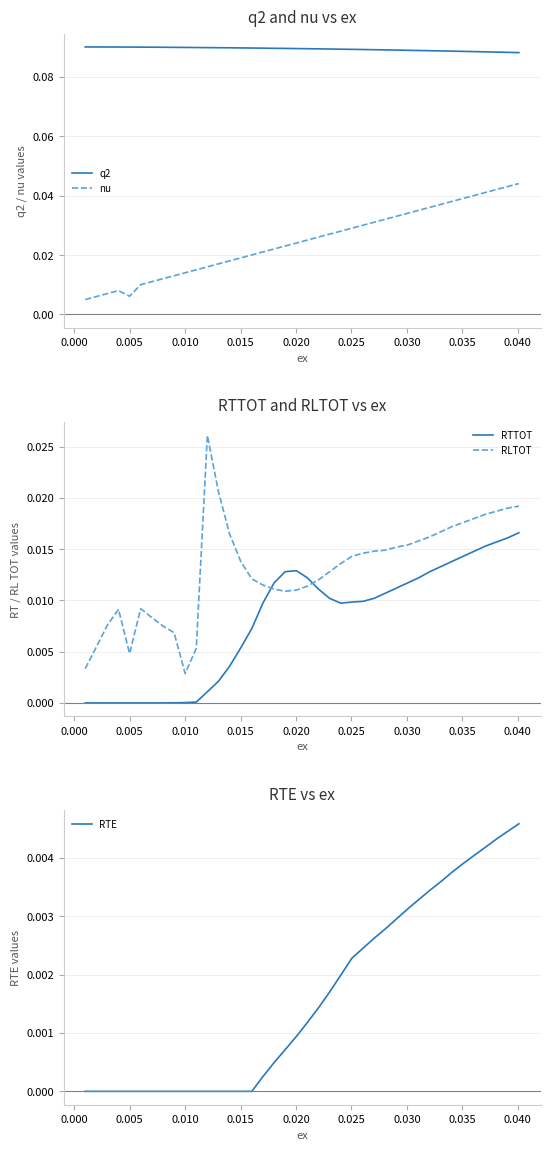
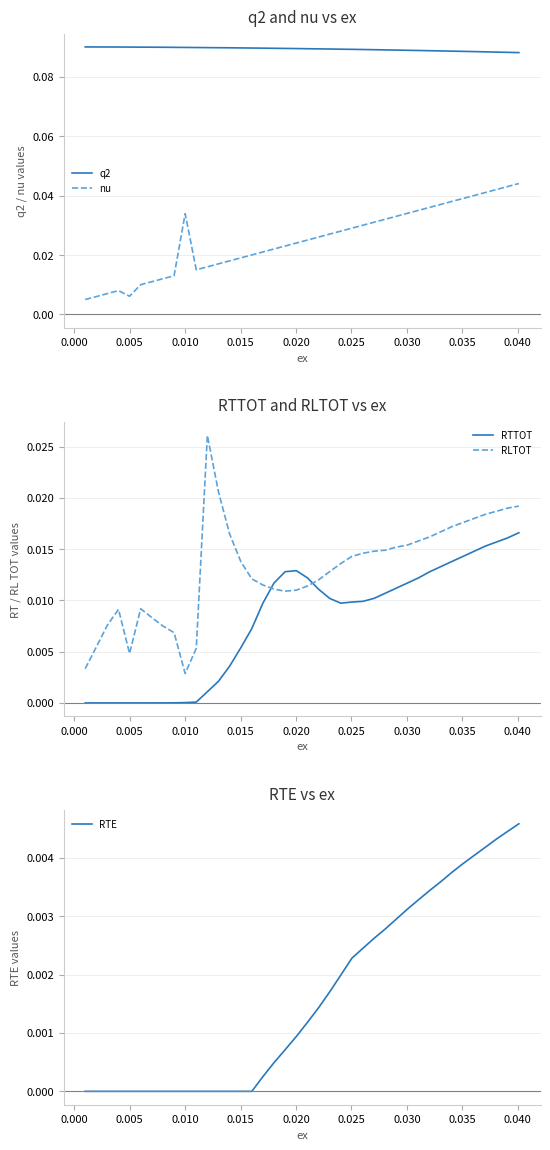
  {
    "q2 and nu vs ex": {
      "q2": {
        "0.005": 0.090,
        "0.010": 0.090
      },
      "nu": {
        "0.005": 0.006,
-       "0.010": 0.014
+       "0.010": 0.034
      }
    },
    "RTTOT and RLTOT vs ex": {
      "RTTOT": {
        "0.005": 0.0000,
        "0.010": 0.0000
      },
      "RLTOT": {
        "0.005": 0.0048,
        "0.010": 0.0029
      }
    },
    "RTE vs ex": {
      "0.005": 0.0000,
      "0.010": 0.0000
    }
  }
